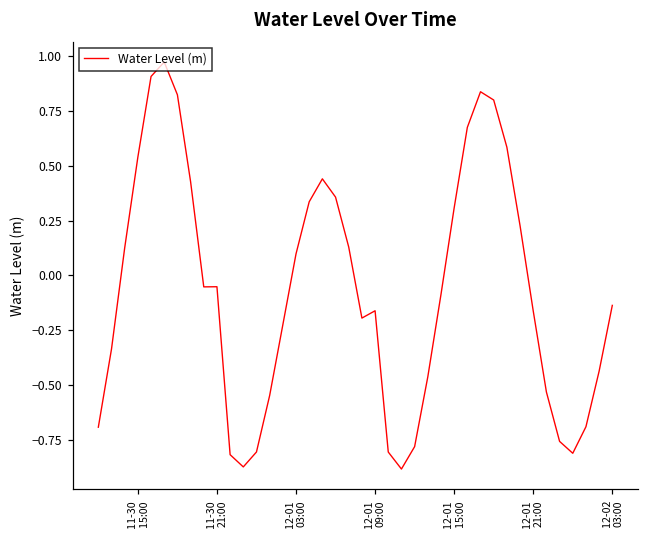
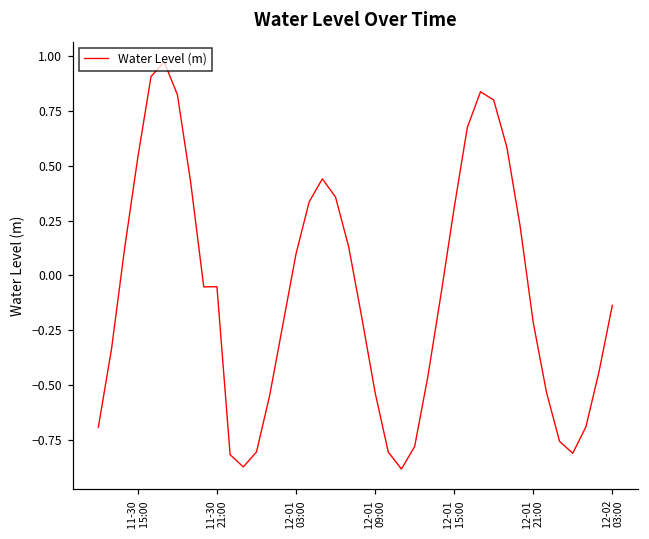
  {
    "11-30 15:00": 0.54,
    "11-30 21:00": -0.05,
    "12-01 03:00": 0.10,
-   "12-01 09:00": -0.16,
+   "12-01 09:00": -0.53,
    "12-01 15:00": 0.31,
-   "12-01 21:00": -0.16,
+   "12-01 21:00": -0.21,
    "12-02 03:00": -0.14
  }
